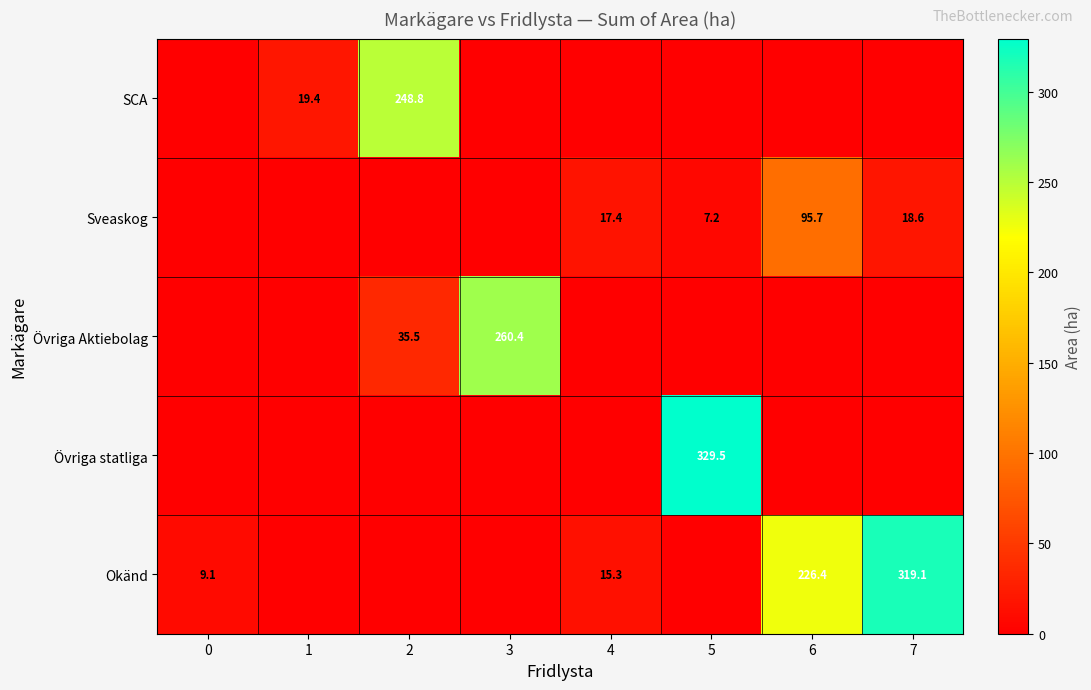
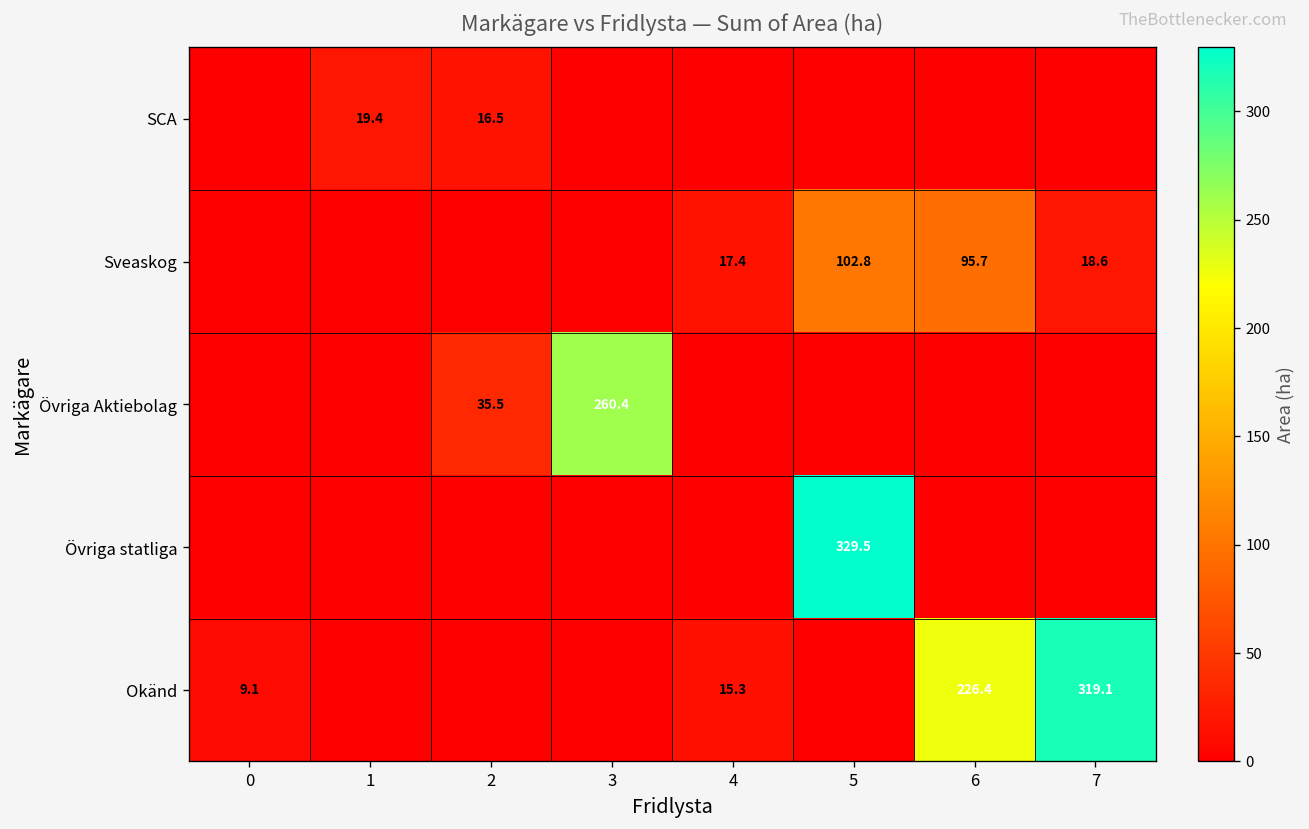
  {
    "SCA": {
      "1": 19.4,
-     "2": 248.8
+     "2": 16.5
    },
    "Sveaskog": {
      "4": 17.4,
-     "5": 7.2,
+     "5": 102.8,
      "6": 95.7,
      "7": 18.6
    },
    "Övriga Aktiebolag": {
      "2": 35.5,
      "3": 260.4
    },
    "Övriga statliga": {
      "5": 329.5
    },
    "Okänd": {
      "0": 9.1,
      "4": 15.3,
      "6": 226.4,
      "7": 319.1
    }
  }
